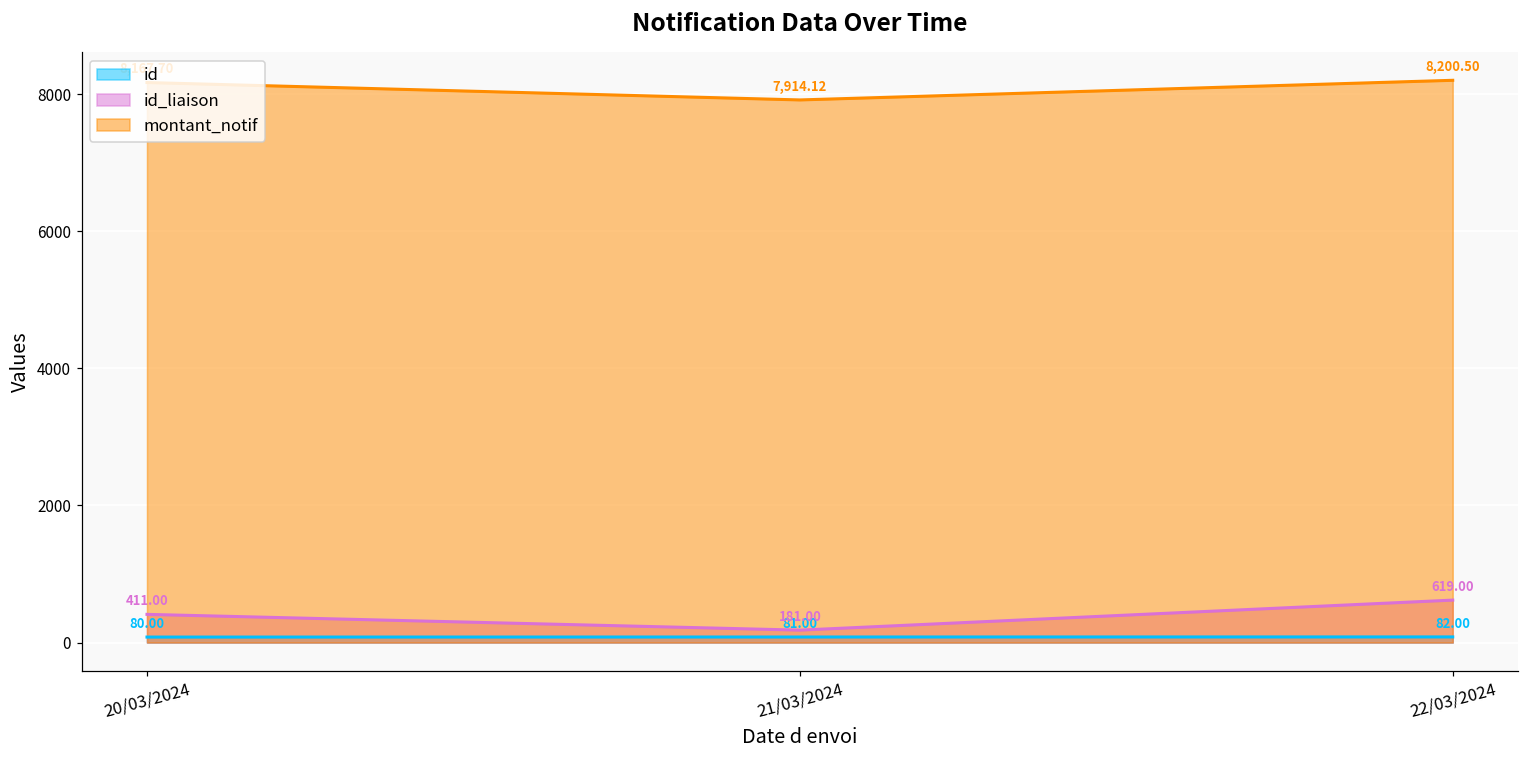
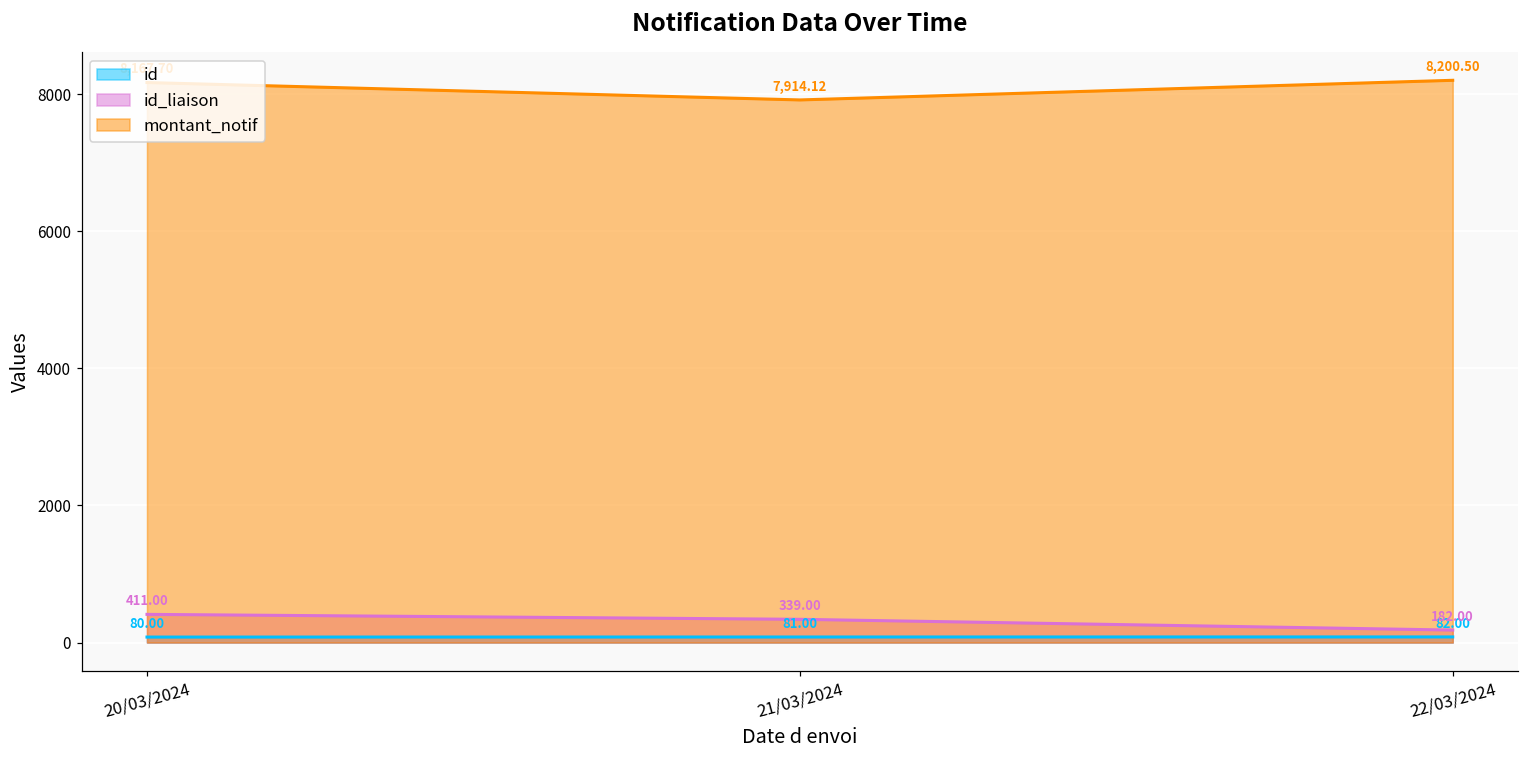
  {
    "id": {
      "20/03/2024": "80.00"
    },
    "id_liaison": {
      "20/03/2024": "411.00",
-     "21/03/2024": "181.00",
-     "22/03/2024": "619.00"
+     "21/03/2024": "339.00",
+     "22/03/2024": "182.00"
    },
    "montant_notif": {
      "21/03/2024": "7,914.12",
      "22/03/2024": "8,200.50"
    }
  }
